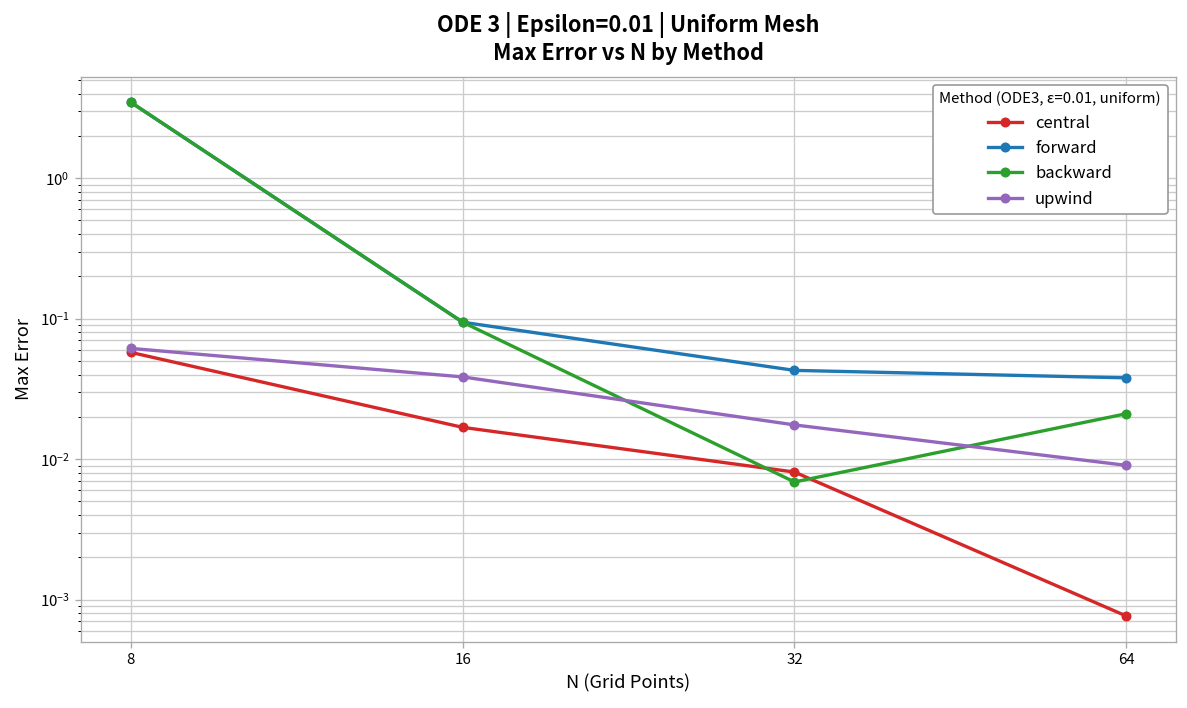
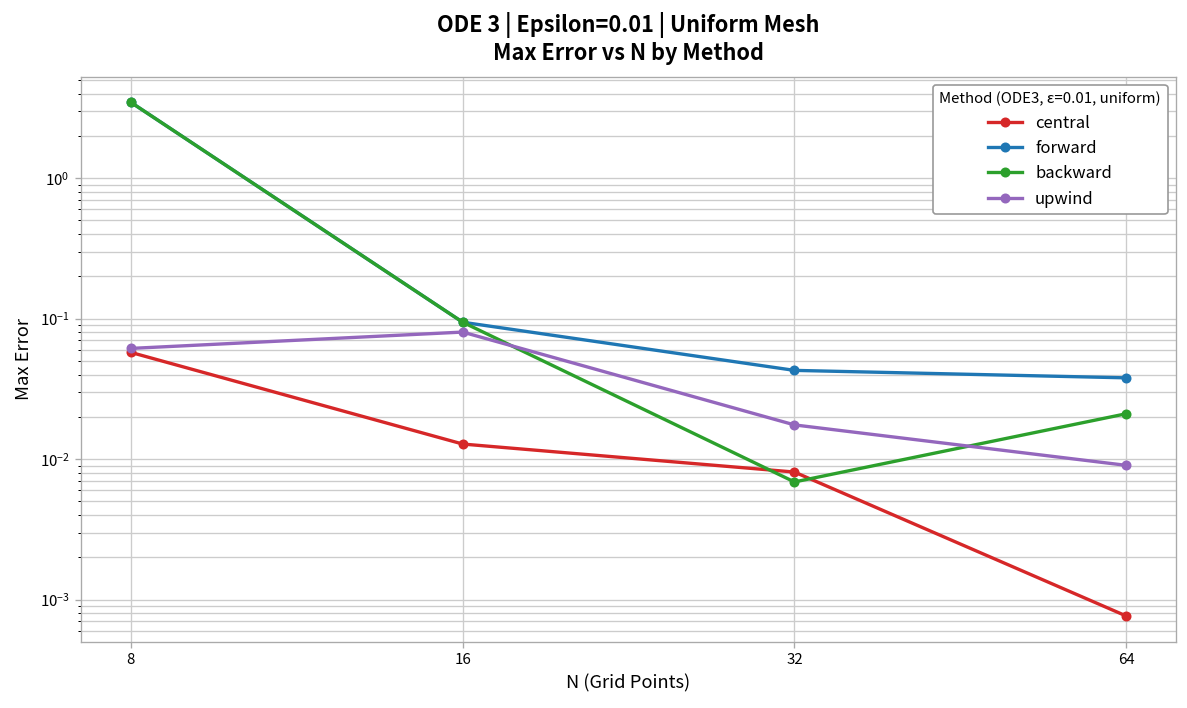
  {
    "central": {
      "8": 0.06,
-     "16": 0.017,
+     "16": 0.013,
      "32": 0.008,
      "64": 0.0008
    },
    "forward": {
      "32": 0.043,
      "64": 0.038
    },
    "backward": {
      "32": 0.007,
      "64": 0.021
    },
    "upwind": {
      "8": 0.06,
-     "16": 0.038,
+     "16": 0.08,
      "32": 0.018,
      "64": 0.009
    }
  }
